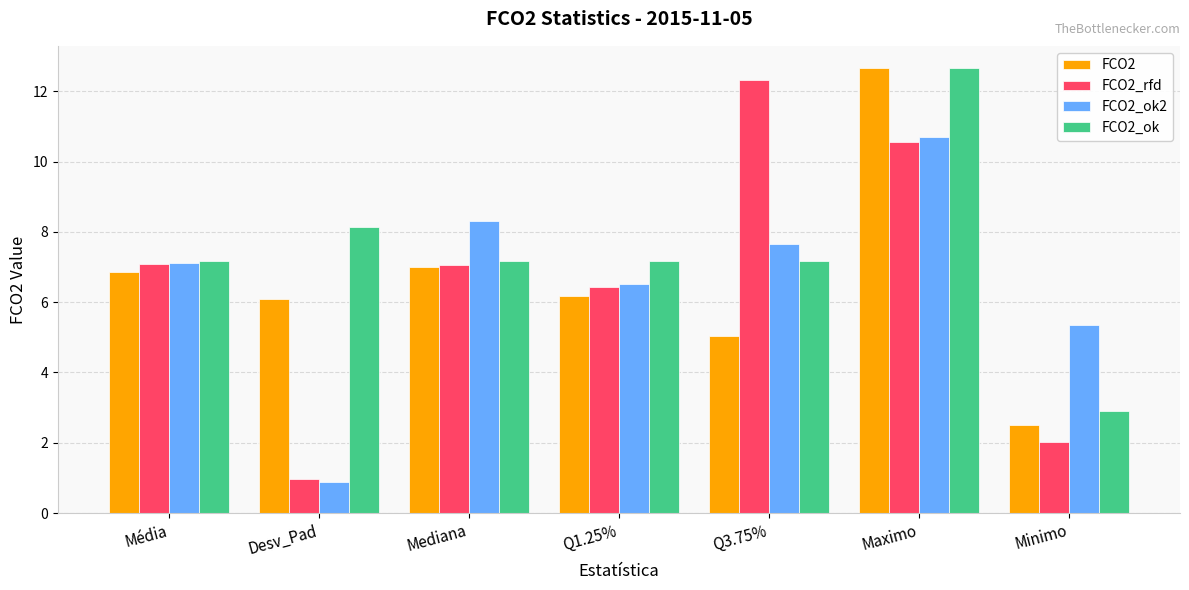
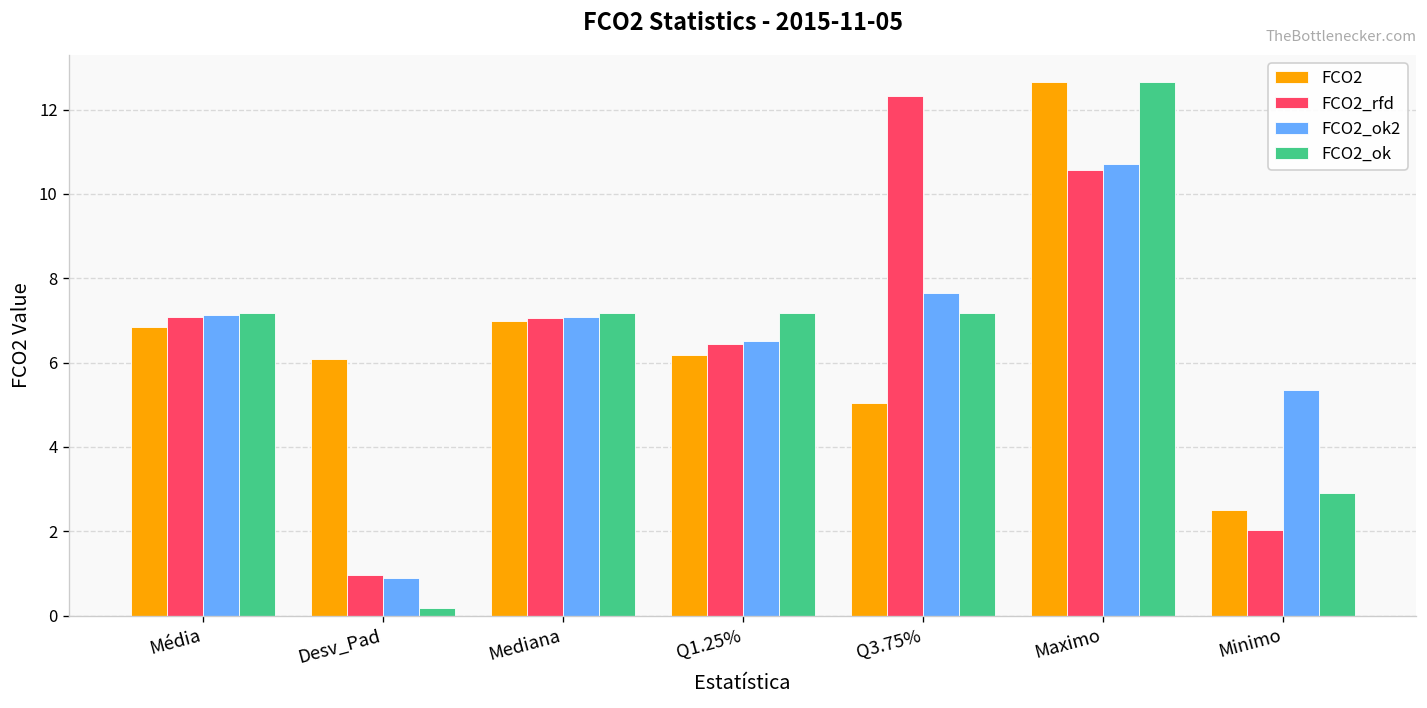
  {
    "FCO2": {
      "Média": 6.9,
      "Desv_Pad": 6.1,
      "Mediana": 7.0,
      "Q1.25%": 6.2,
      "Q3.75%": 5.0,
      "Maximo": 12.7,
      "Minimo": 2.5
    },
    "FCO2_rfd": {
      "Média": 7.1,
      "Desv_Pad": 1.0,
      "Mediana": 7.1,
      "Q1.25%": 6.4,
      "Q3.75%": 12.3,
      "Maximo": 10.6,
      "Minimo": 2.0
    },
    "FCO2_ok2": {
      "Média": 7.1,
      "Desv_Pad": 0.9,
-     "Mediana": 8.3,
+     "Mediana": 7.1,
      "Q1.25%": 6.5,
      "Q3.75%": 7.7,
      "Maximo": 10.7,
      "Minimo": 5.4
    },
    "FCO2_ok": {
      "Média": 7.2,
-     "Desv_Pad": 8.1,
+     "Desv_Pad": 0.2,
      "Mediana": 7.2,
      "Q1.25%": 7.2,
      "Q3.75%": 7.2,
      "Maximo": 12.7,
      "Minimo": 2.9
    }
  }
